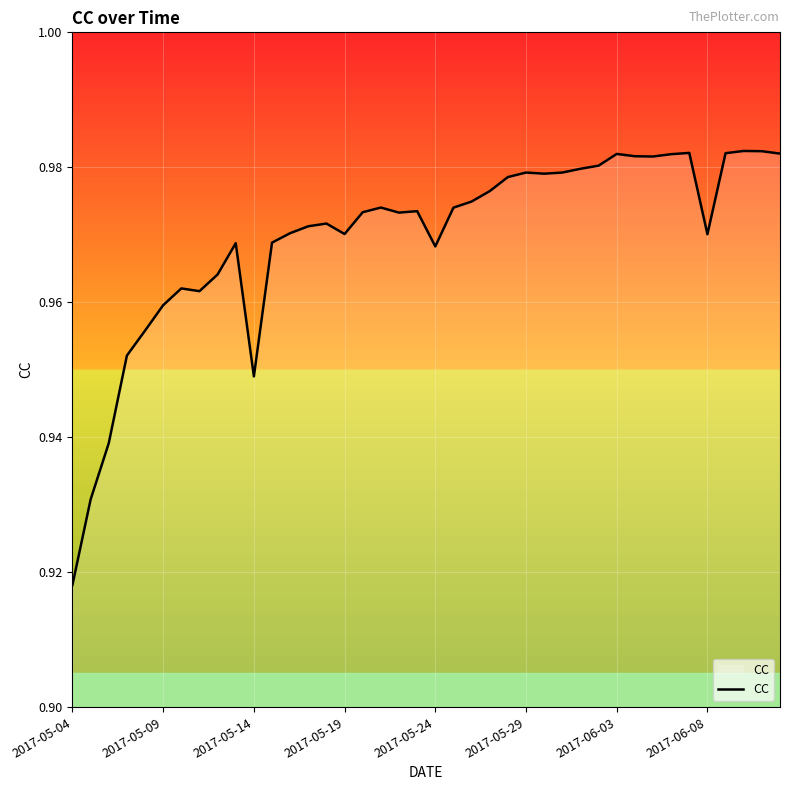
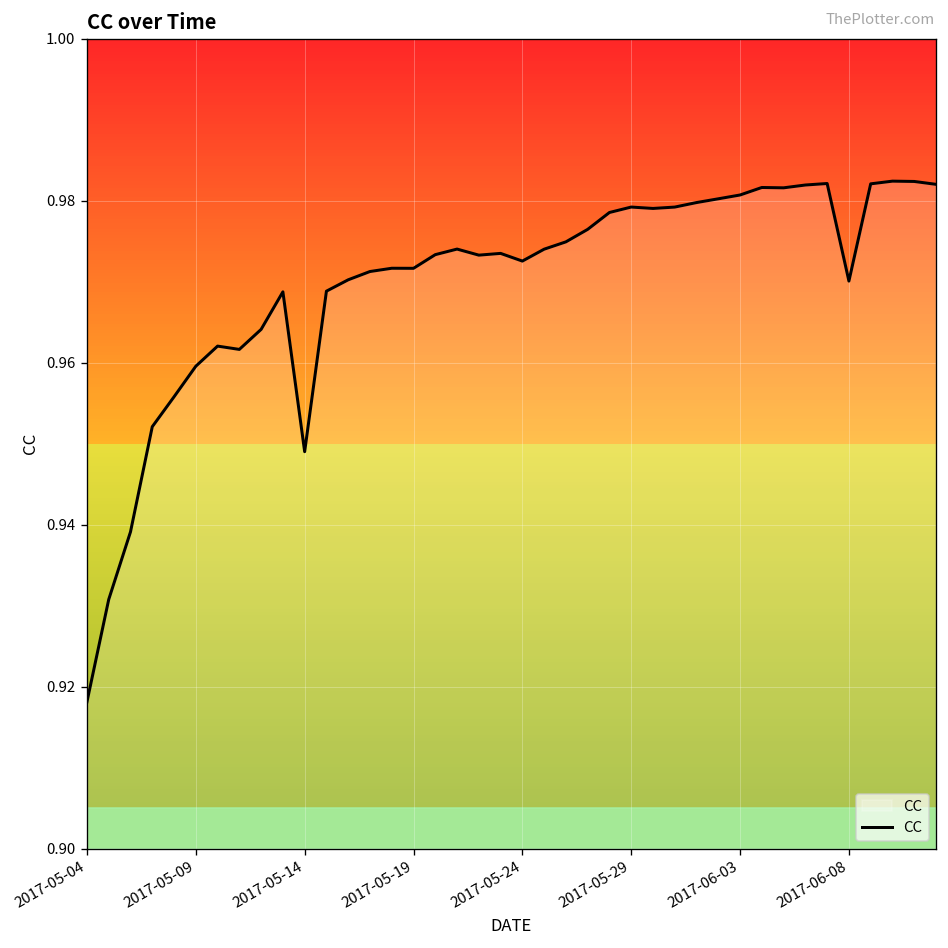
  {
    "2017-05-04": 0.918,
    "2017-05-09": 0.960,
    "2017-05-14": 0.949,
-   "2017-05-19": 0.970,
-   "2017-05-24": 0.968,
+   "2017-05-19": 0.972,
+   "2017-05-24": 0.973,
    "2017-05-29": 0.979,
-   "2017-06-03": 0.982,
+   "2017-06-03": 0.981,
    "2017-06-08": 0.970
  }
